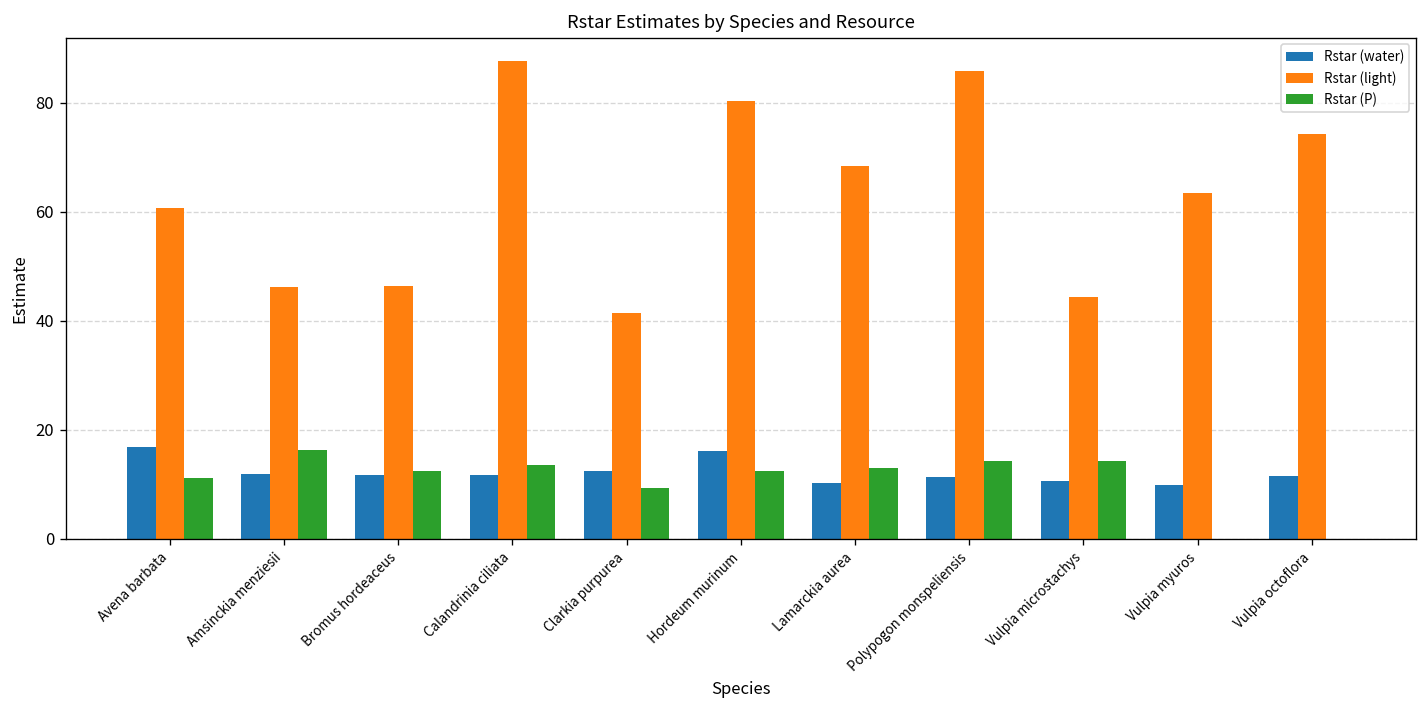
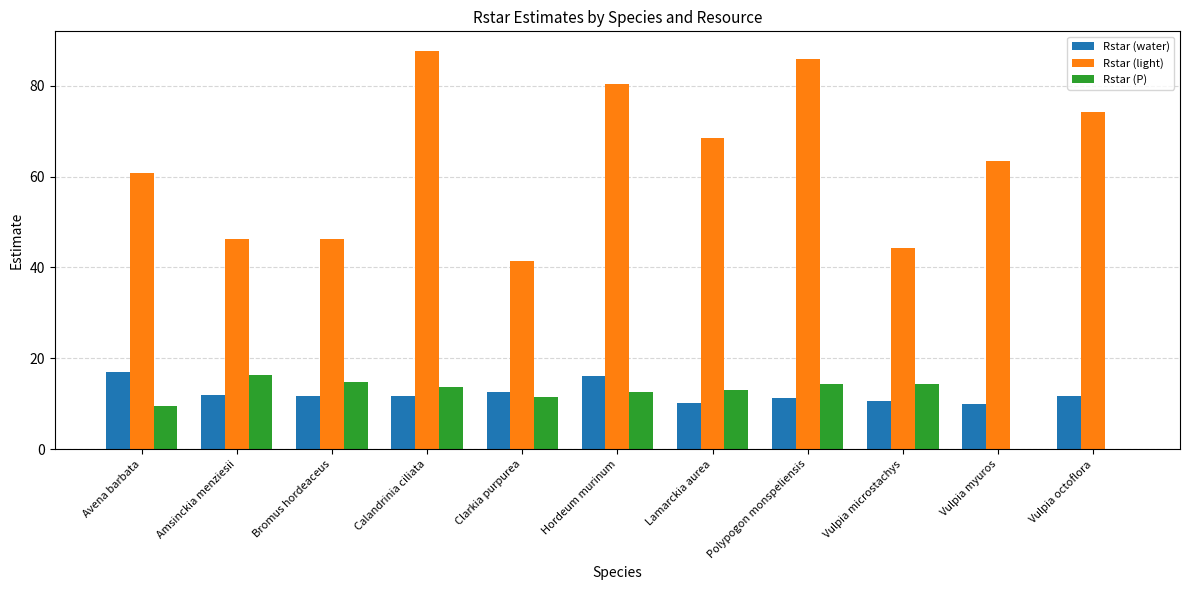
  {
    "Rstar (water)": {
      "Avena barbata": 17,
      "Amsinckia menziesii": 12,
      "Bromus hordeaceus": 12,
      "Calandrinia ciliata": 12,
      "Clarkia purpurea": 13,
      "Hordeum murinum": 16,
      "Lamarckia aurea": 10,
      "Polypogon monspeliensis": 11,
      "Vulpia microstachys": 11,
      "Vulpia myuros": 10,
      "Vulpia octoflora": 12
    },
    "Rstar (light)": {
      "Avena barbata": 61,
      "Amsinckia menziesii": 46,
      "Bromus hordeaceus": 46,
      "Calandrinia ciliata": 88,
      "Clarkia purpurea": 41,
      "Hordeum murinum": 80,
      "Lamarckia aurea": 68,
      "Polypogon monspeliensis": 86,
      "Vulpia microstachys": 44,
      "Vulpia myuros": 63,
      "Vulpia octoflora": 74
    },
    "Rstar (P)": {
-     "Avena barbata": 11,
+     "Avena barbata": 9,
      "Amsinckia menziesii": 16,
-     "Bromus hordeaceus": 13,
+     "Bromus hordeaceus": 15,
      "Calandrinia ciliata": 14,
-     "Clarkia purpurea": 9,
+     "Clarkia purpurea": 11,
      "Hordeum murinum": 13,
      "Lamarckia aurea": 13,
      "Polypogon monspeliensis": 14,
      "Vulpia microstachys": 14,
      "Vulpia myuros": 0,
      "Vulpia octoflora": 0
    }
  }
